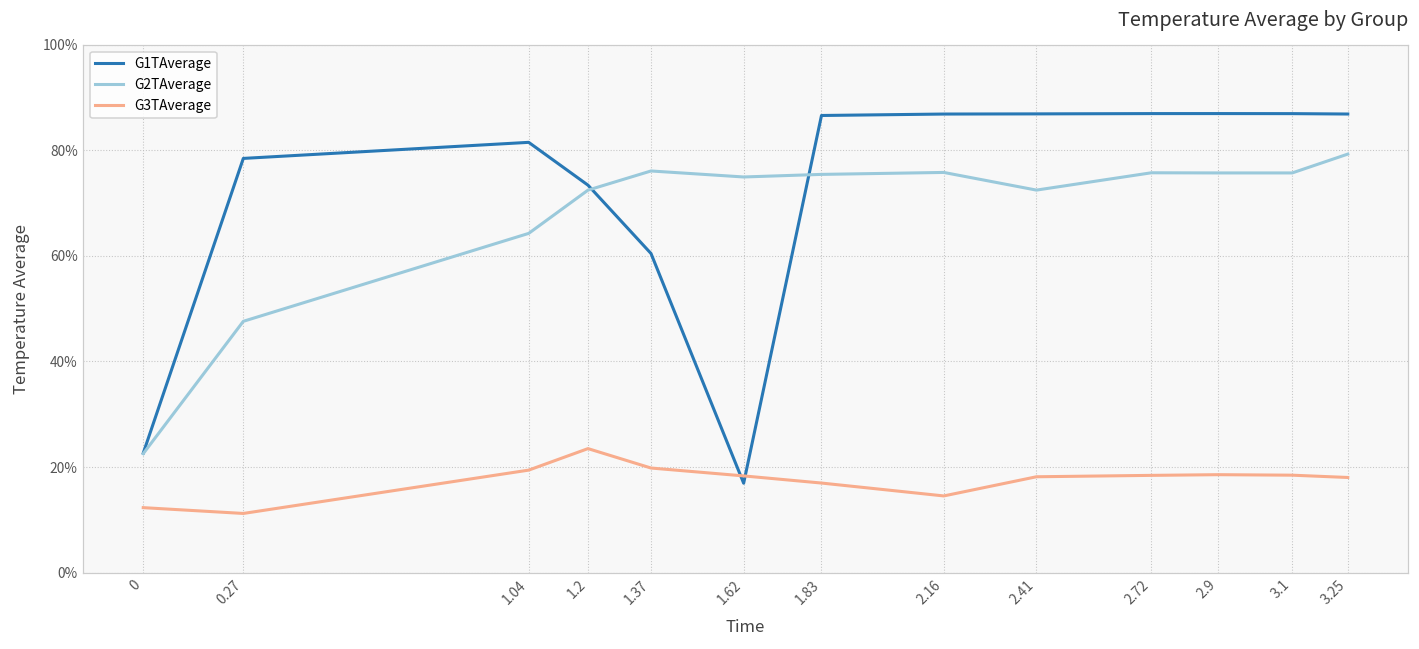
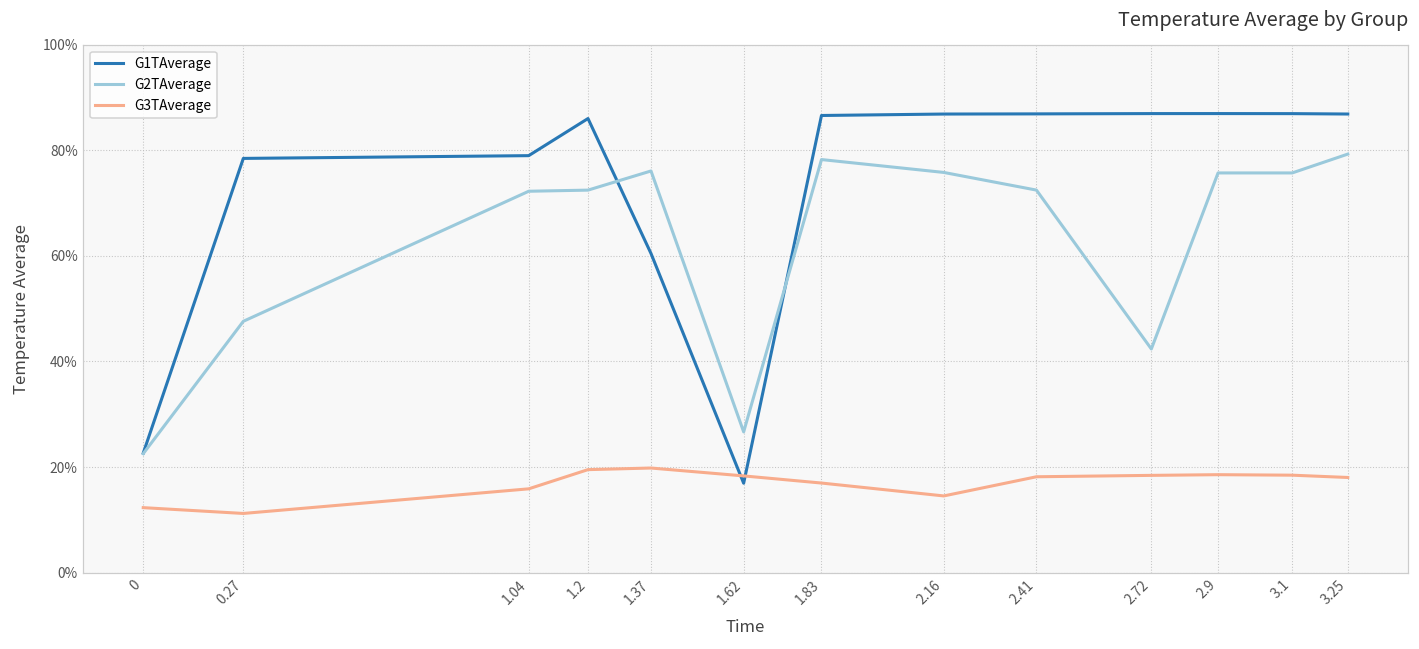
  {
    "G1TAverage": {
      "0.27": "78%",
-     "1.04": "82%",
-     "1.2": "73%",
+     "1.04": "79%",
+     "1.2": "86%",
      "1.37": "60%",
      "1.62": "17%",
      "1.83": "87%",
      "2.16": "87%",
      "2.41": "87%",
      "2.72": "87%",
      "2.9": "87%",
      "3.1": "87%",
      "3.25": "87%"
    },
    "G2TAverage": {
      "0.27": "48%",
-     "1.04": "64%",
+     "1.04": "72%",
      "1.2": "72%",
      "1.37": "76%",
-     "1.62": "75%",
-     "1.83": "75%",
+     "1.62": "27%",
+     "1.83": "78%",
      "2.16": "76%",
      "2.41": "72%",
-     "2.72": "76%",
+     "2.72": "42%",
      "2.9": "76%",
      "3.1": "76%",
      "3.25": "79%"
    },
    "G3TAverage": {
      "0": "12%",
      "0.27": "11%",
-     "1.04": "19%",
-     "1.2": "23%",
+     "1.04": "16%",
+     "1.2": "20%",
      "1.37": "20%",
      "1.62": "18%",
      "1.83": "17%",
      "2.16": "15%",
      "2.41": "18%",
      "2.72": "18%",
      "2.9": "19%",
      "3.1": "18%",
      "3.25": "18%"
    }
  }
